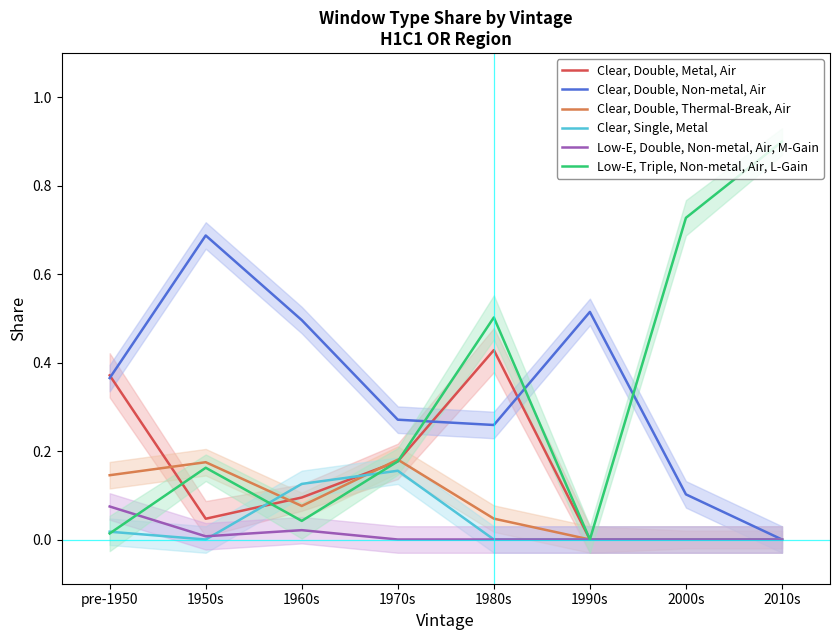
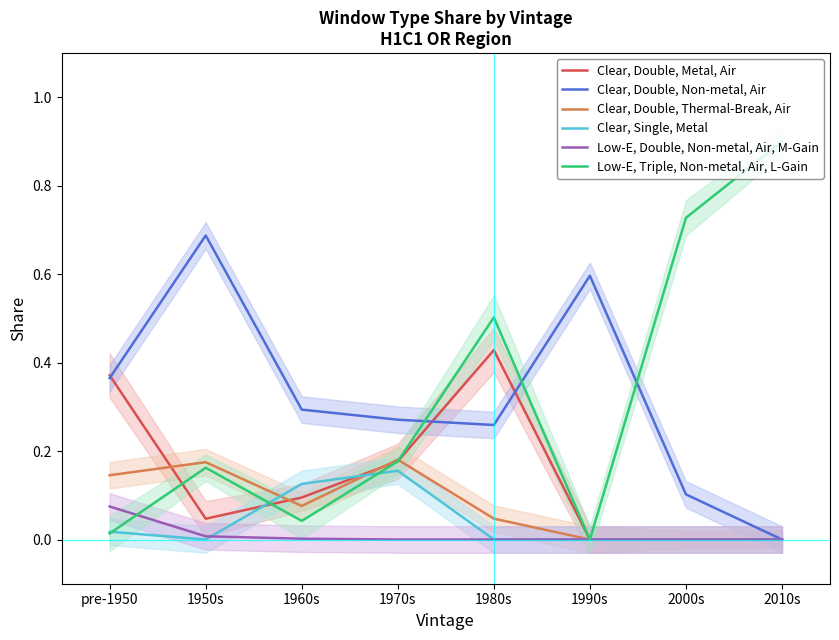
  {
    "Clear, Double, Non-metal, Air": {
      "pre-1950": 0.37,
      "1950s": 0.69,
-     "1960s": 0.50,
+     "1960s": 0.29,
      "1970s": 0.27,
      "1980s": 0.26,
-     "1990s": 0.51,
+     "1990s": 0.60,
      "2000s": 0.10
    },
    "Clear, Single, Metal": {
      "1950s": 0.00,
      "1970s": 0.16
    },
    "Low-E, Double, Non-metal, Air, M-Gain": {
      "pre-1950": 0.07,
      "1950s": 0.01,
-     "1960s": 0.02,
+     "1960s": 0.00,
      "1970s": 0.00
    },
    "Low-E, Triple, Non-metal, Air, L-Gain": {
      "1950s": 0.16,
      "1960s": 0.04,
      "1980s": 0.50,
      "2000s": 0.73
    }
  }
